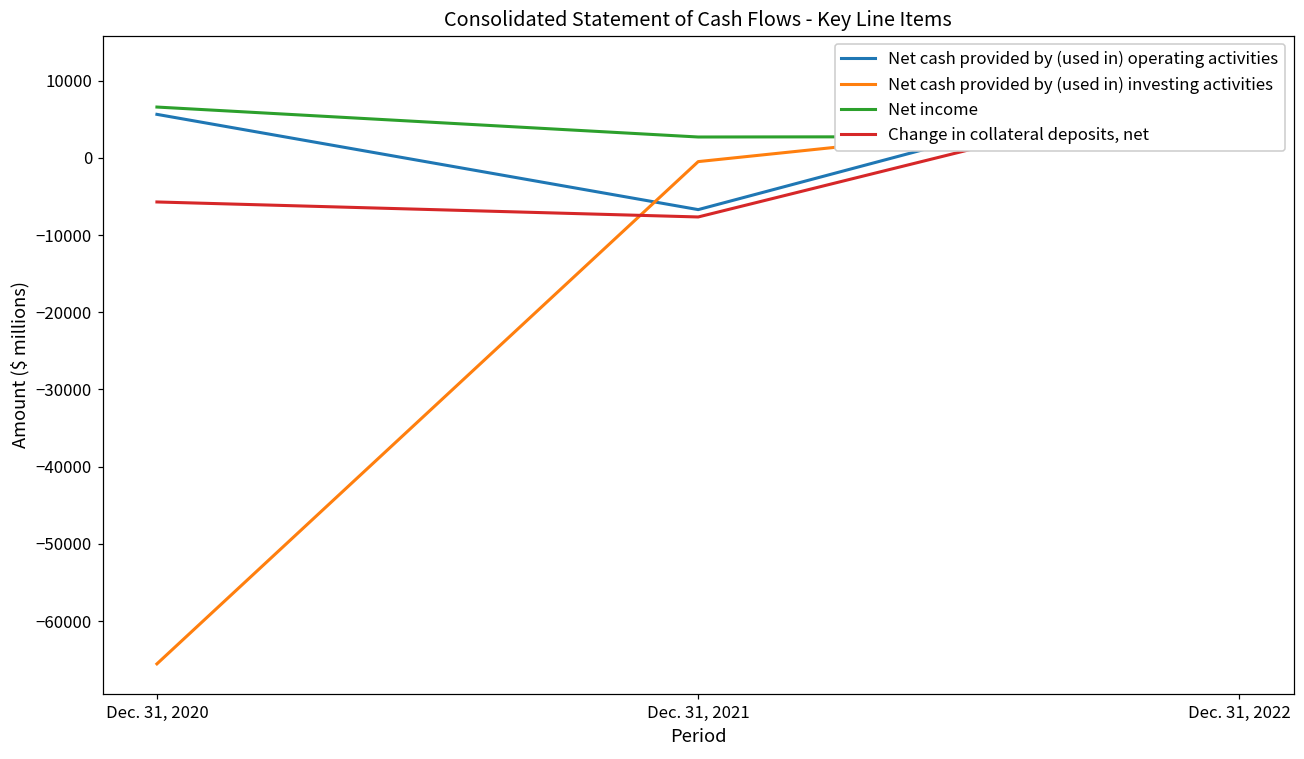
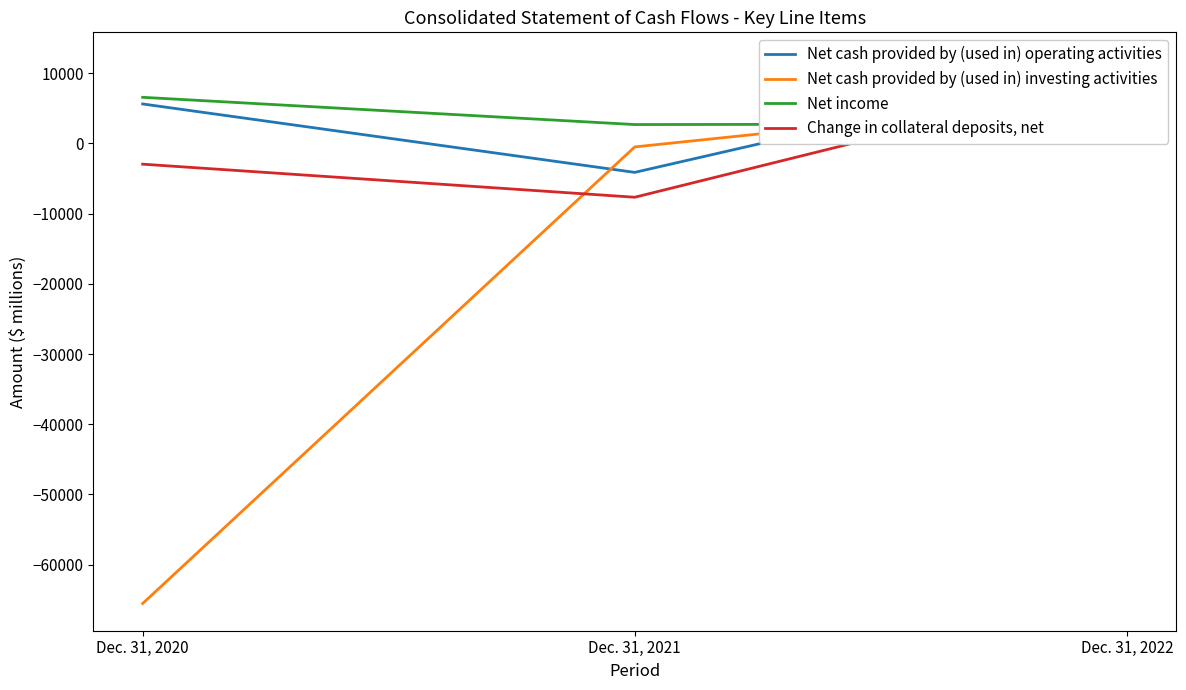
  {
    "Net cash provided by (used in) operating activities": {
      "Dec. 31, 2020": 6000,
-     "Dec. 31, 2021": -7000
+     "Dec. 31, 2021": -4000
    },
    "Net cash provided by (used in) investing activities": {
      "Dec. 31, 2020": -66000,
      "Dec. 31, 2021": 0
    },
    "Net income": {
      "Dec. 31, 2020": 7000,
      "Dec. 31, 2021": 3000
    },
    "Change in collateral deposits, net": {
-     "Dec. 31, 2020": -6000,
+     "Dec. 31, 2020": -3000,
      "Dec. 31, 2021": -8000
    }
  }
